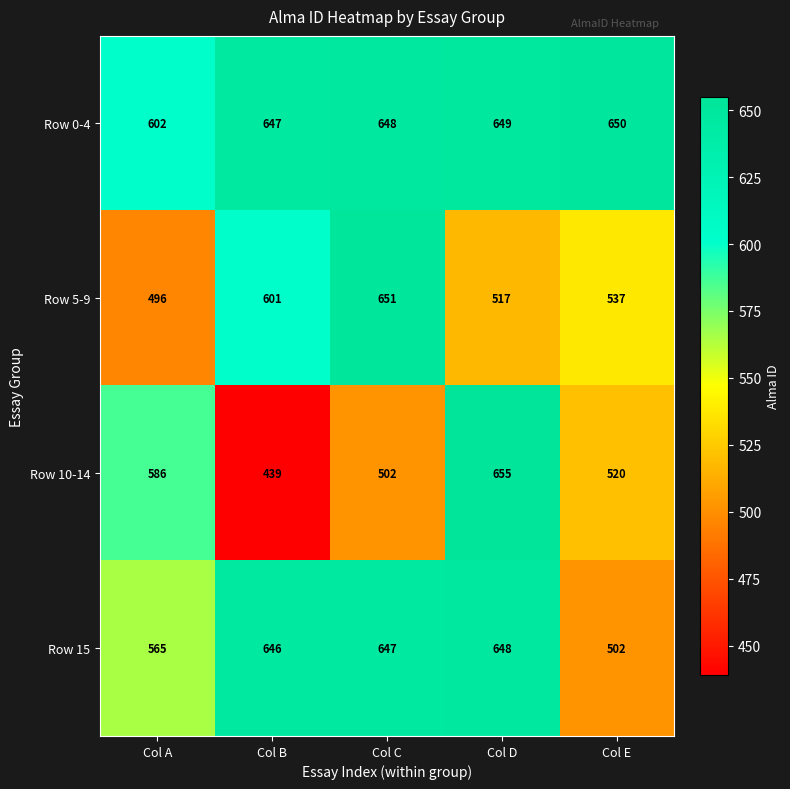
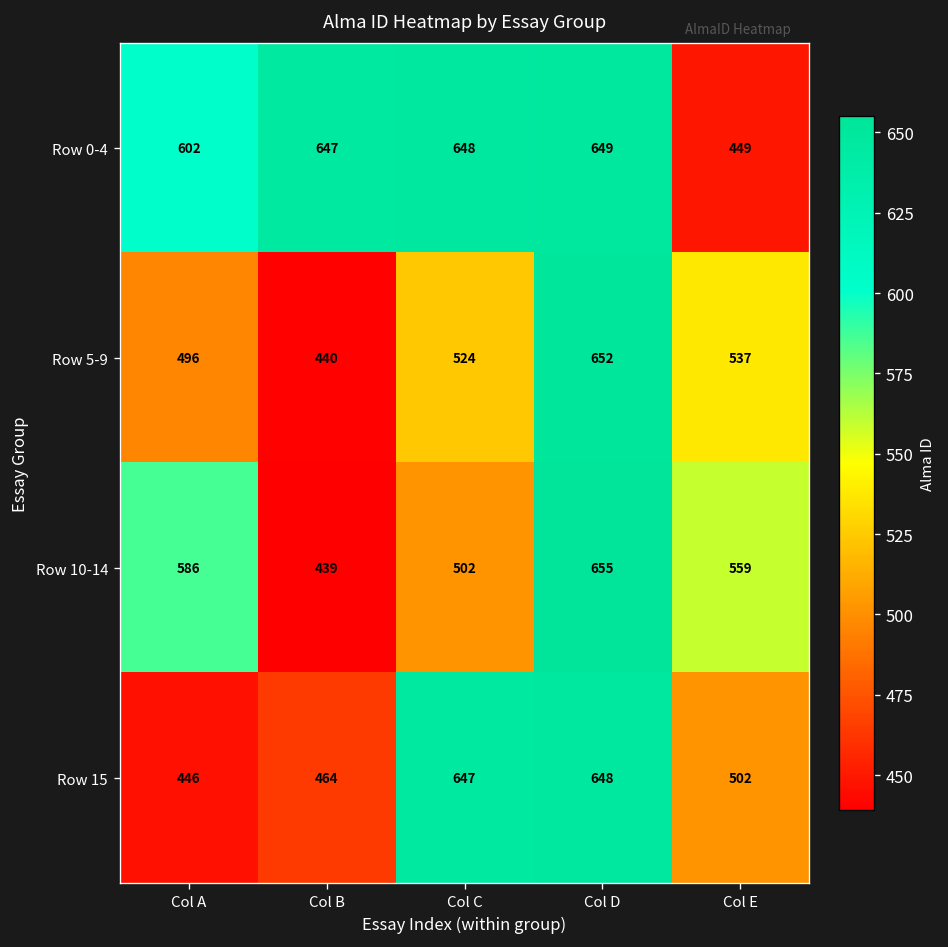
  {
    "Row 0-4": {
      "Col A": 602,
      "Col B": 647,
      "Col C": 648,
      "Col D": 649,
-     "Col E": 650
+     "Col E": 449
    },
    "Row 5-9": {
      "Col A": 496,
-     "Col B": 601,
-     "Col C": 651,
-     "Col D": 517,
+     "Col B": 440,
+     "Col C": 524,
+     "Col D": 652,
      "Col E": 537
    },
    "Row 10-14": {
      "Col A": 586,
      "Col B": 439,
      "Col C": 502,
      "Col D": 655,
-     "Col E": 520
+     "Col E": 559
    },
    "Row 15": {
-     "Col A": 565,
-     "Col B": 646,
+     "Col A": 446,
+     "Col B": 464,
      "Col C": 647,
      "Col D": 648,
      "Col E": 502
    }
  }
